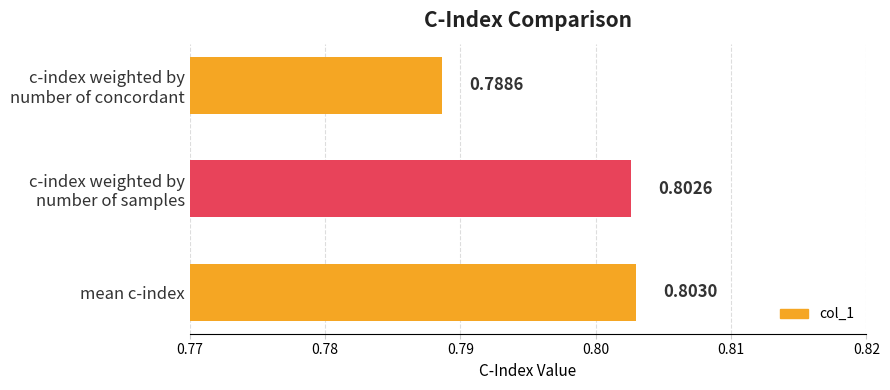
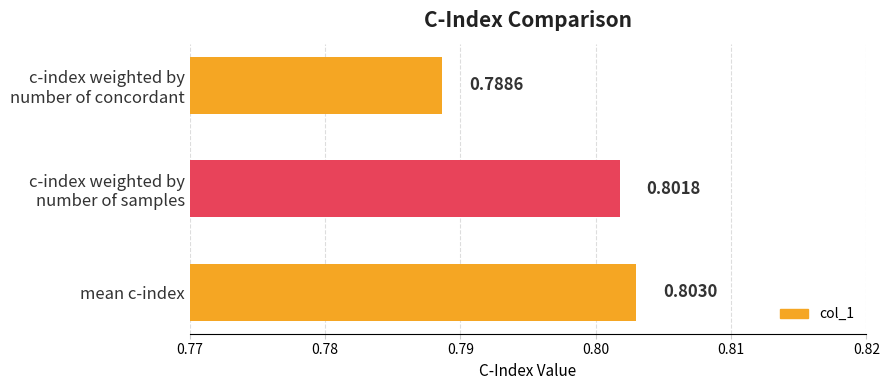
  {
-   "c-index weighted by number of samples": 0.8026
+   "c-index weighted by number of samples": 0.8018
  }
